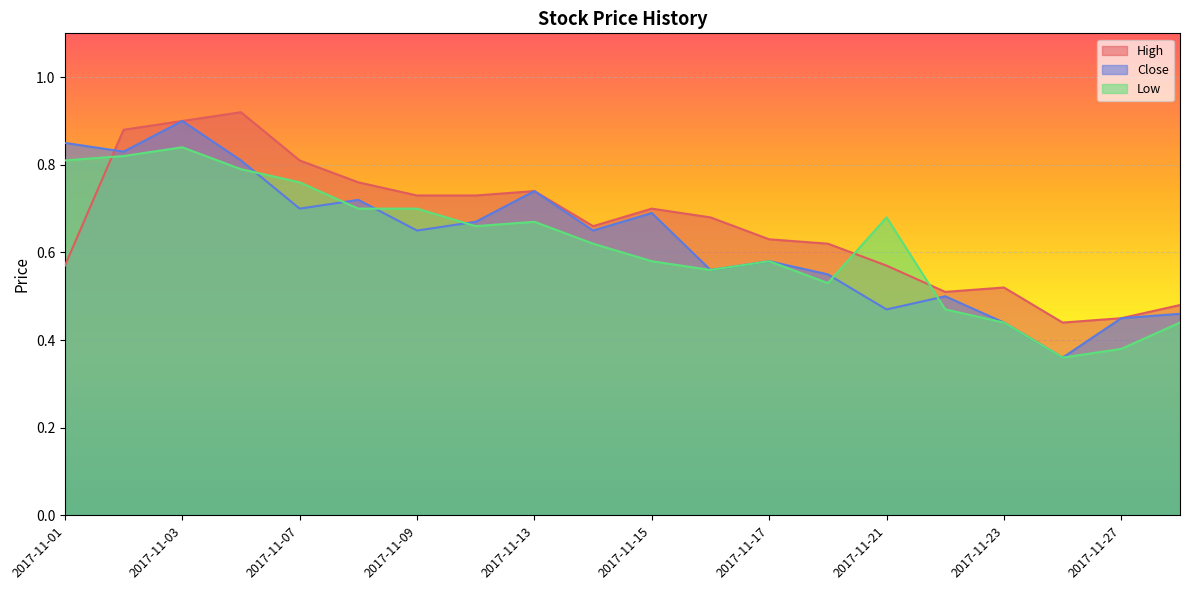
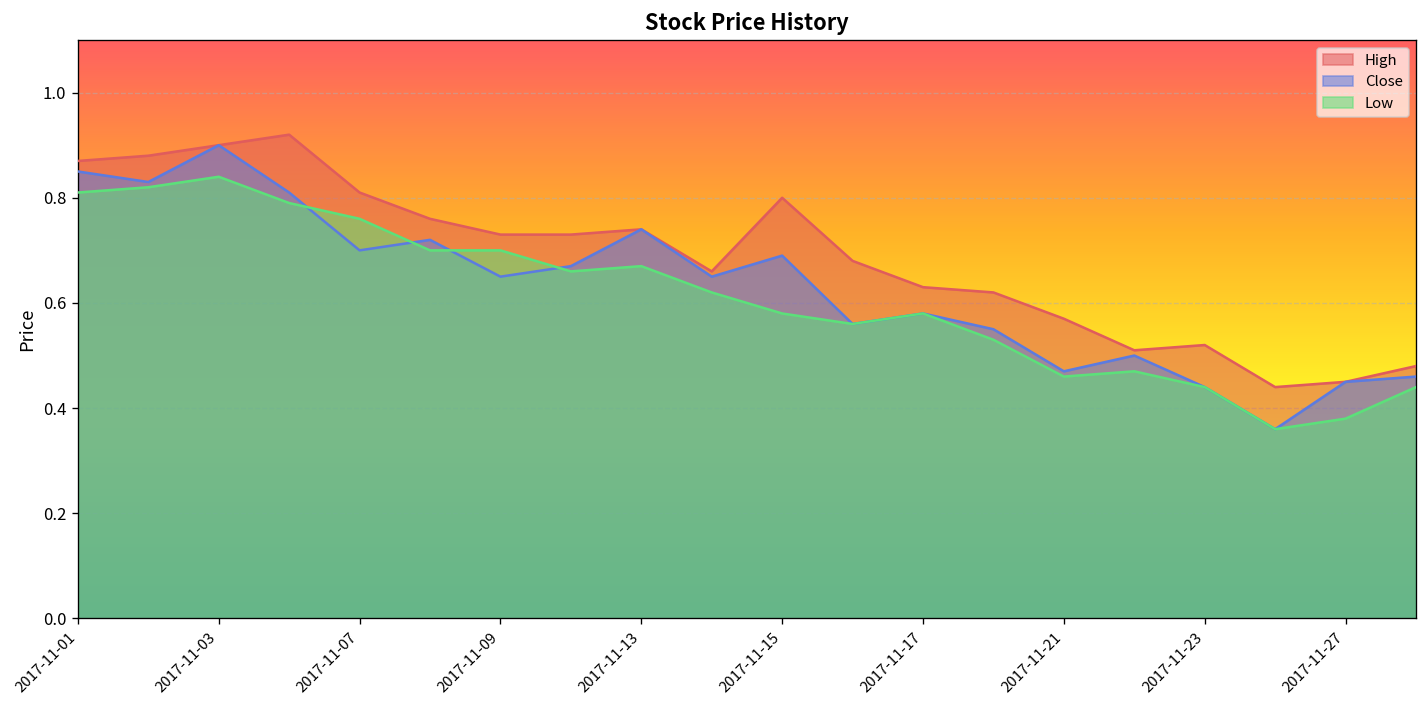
  {
    "High": {
-     "2017-11-01": 0.57,
+     "2017-11-01": 0.87,
      "2017-11-07": 0.81,
      "2017-11-09": 0.73,
-     "2017-11-15": 0.7,
+     "2017-11-15": 0.8,
      "2017-11-17": 0.63,
      "2017-11-21": 0.57,
      "2017-11-23": 0.52
    },
    "Close": {
      "2017-11-01": 0.85,
      "2017-11-07": 0.70,
      "2017-11-09": 0.65,
      "2017-11-15": 0.69,
      "2017-11-21": 0.47
    },
    "Low": {
      "2017-11-01": 0.81,
      "2017-11-03": 0.84,
      "2017-11-07": 0.76,
      "2017-11-09": 0.70,
      "2017-11-13": 0.67,
      "2017-11-15": 0.58,
-     "2017-11-21": 0.68,
+     "2017-11-21": 0.46,
      "2017-11-27": 0.38
    }
  }
